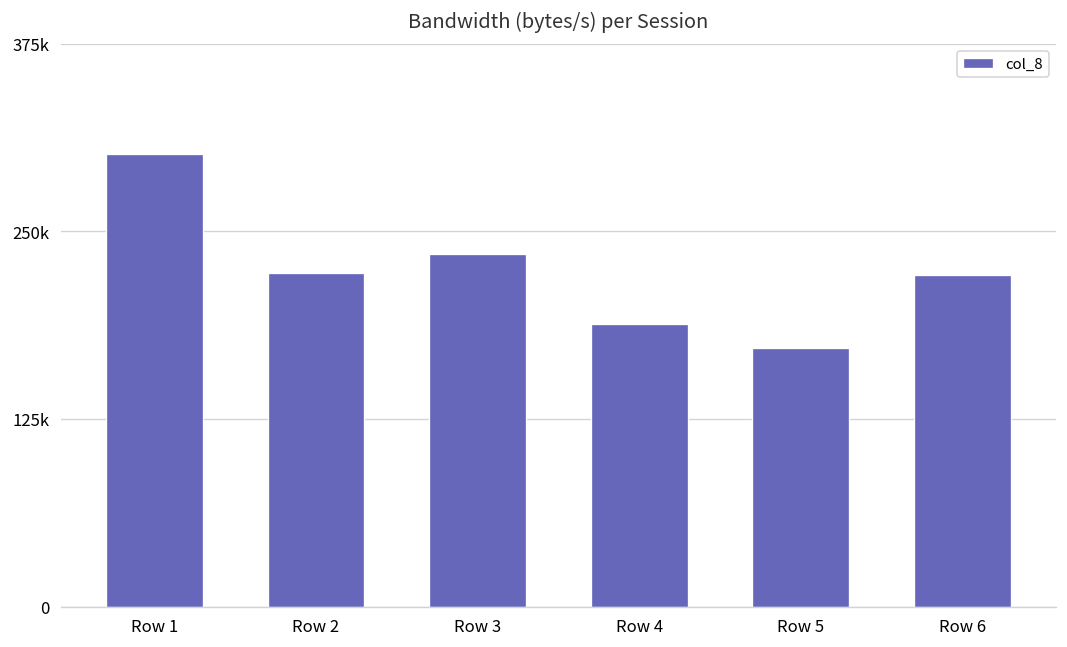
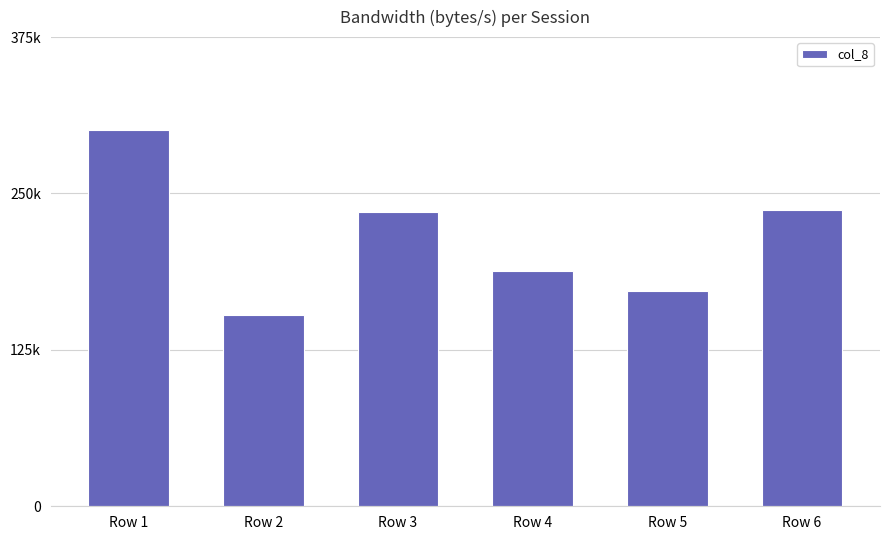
  {
    "Row 1": 301000,
-   "Row 2": 222000,
+   "Row 2": 153000,
    "Row 3": 235000,
    "Row 4": 188000,
    "Row 5": 172000,
-   "Row 6": 221000
+   "Row 6": 237000
  }
